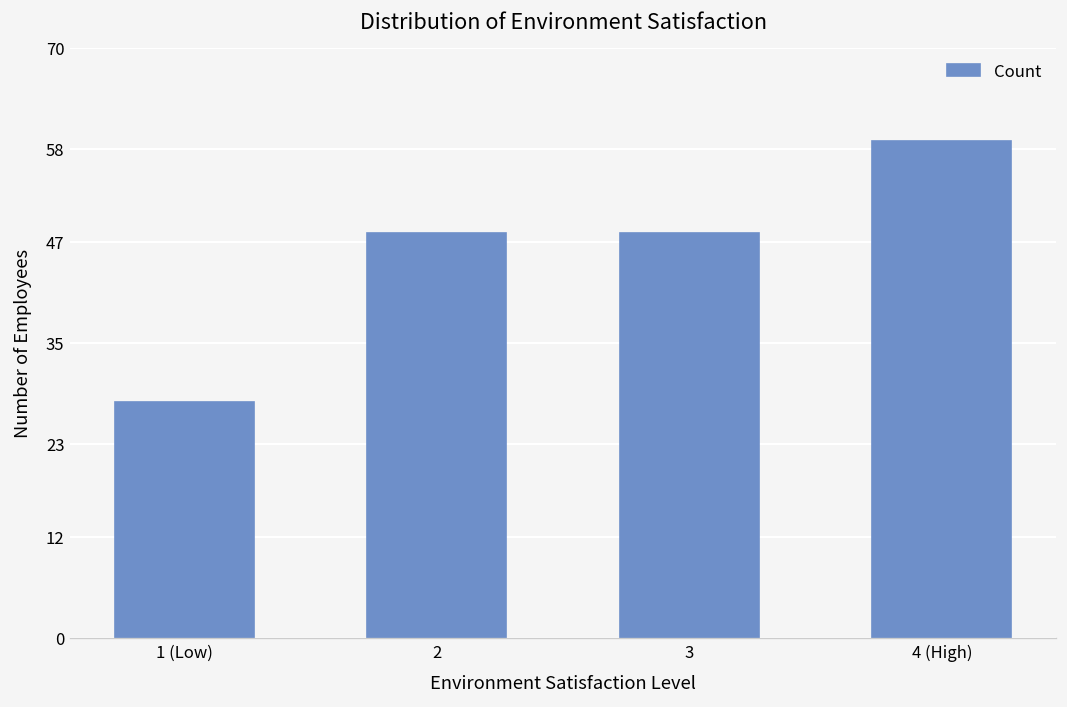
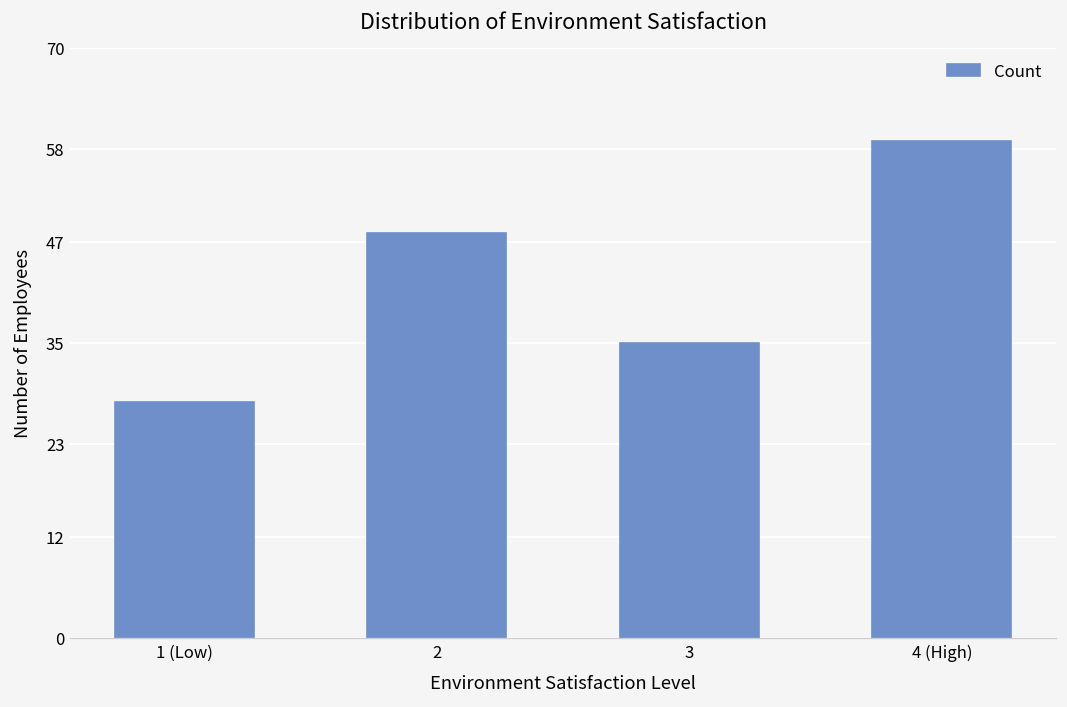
  {
    "1 (Low)": 28,
    "2": 48,
-   "3": 48,
+   "3": 35,
    "4 (High)": 59
  }
